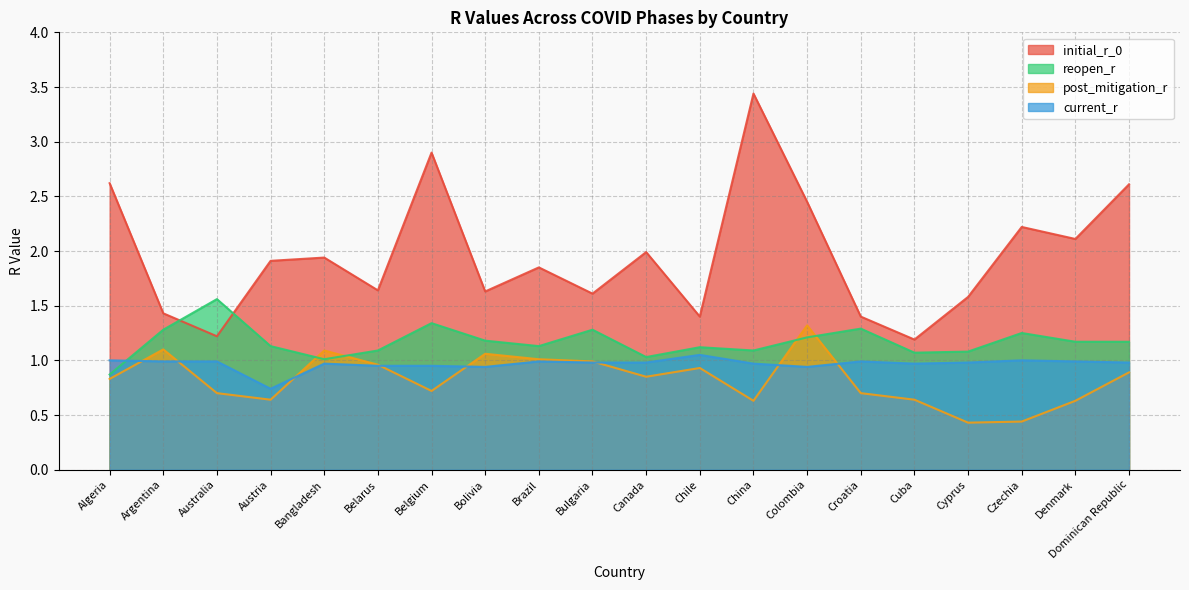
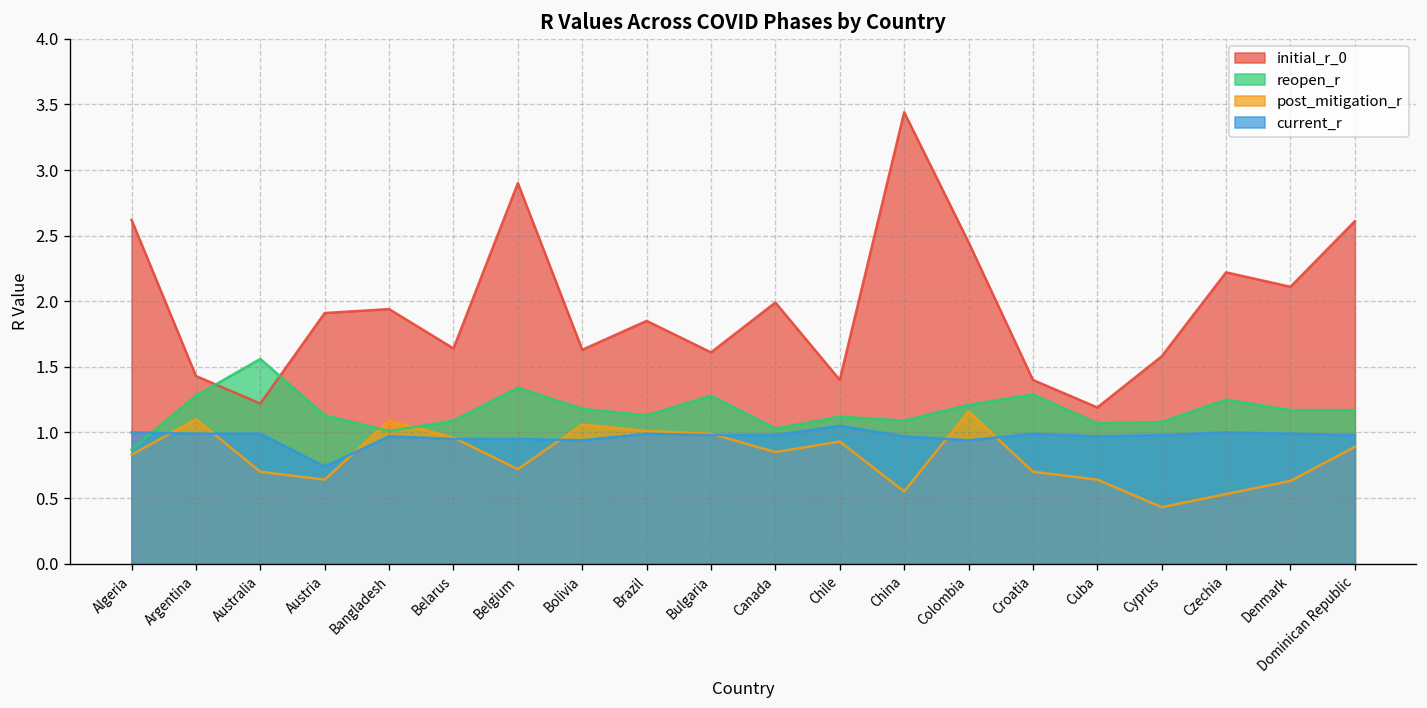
  {
    "initial_r_0": {
      "Algeria": 2.62,
      "Argentina": 1.43,
      "Australia": 1.22,
      "Austria": 1.91,
      "Bangladesh": 1.94,
      "Belarus": 1.64,
      "Belgium": 2.90,
      "Bolivia": 1.63,
      "Brazil": 1.85,
      "Bulgaria": 1.61,
      "Canada": 1.99,
      "Chile": 1.40,
      "China": 3.44,
      "Colombia": 2.45,
      "Croatia": 1.40,
      "Cuba": 1.19,
      "Cyprus": 1.58,
      "Czechia": 2.22,
      "Denmark": 2.11,
      "Dominican Republic": 2.61
    },
    "reopen_r": {
      "Algeria": 0.87,
      "Argentina": 1.28,
      "Australia": 1.56,
      "Austria": 1.13,
      "Bangladesh": 1.01,
      "Belarus": 1.09,
      "Belgium": 1.34,
      "Bolivia": 1.18,
      "Brazil": 1.13,
      "Bulgaria": 1.28,
      "Canada": 1.03,
      "Chile": 1.12,
      "China": 1.09,
      "Colombia": 1.21,
      "Croatia": 1.29,
      "Cuba": 1.07,
      "Cyprus": 1.08,
      "Czechia": 1.25,
      "Denmark": 1.17,
      "Dominican Republic": 1.17
    },
    "post_mitigation_r": {
      "Algeria": 0.83,
      "Argentina": 1.10,
      "Australia": 0.70,
      "Austria": 0.64,
      "Bangladesh": 1.09,
      "Belgium": 0.72,
      "Bolivia": 1.06,
      "Canada": 0.85,
      "Chile": 0.93,
-     "China": 0.63,
-     "Colombia": 1.32,
+     "China": 0.55,
+     "Colombia": 1.16,
      "Croatia": 0.70,
      "Cuba": 0.64,
      "Cyprus": 0.43,
-     "Czechia": 0.44,
+     "Czechia": 0.53,
      "Denmark": 0.63,
      "Dominican Republic": 0.89
    },
    "current_r": {
      "Algeria": 1.00,
      "Argentina": 0.99,
      "Australia": 0.99,
      "Austria": 0.74,
      "Bangladesh": 0.97,
      "Belgium": 0.95,
      "Bolivia": 0.94,
      "Canada": 0.98,
      "Chile": 1.05,
      "China": 0.97,
      "Colombia": 0.94,
      "Croatia": 0.99,
      "Cuba": 0.97,
      "Cyprus": 0.98,
      "Czechia": 1.00,
      "Denmark": 0.99,
      "Dominican Republic": 0.98
    }
  }
